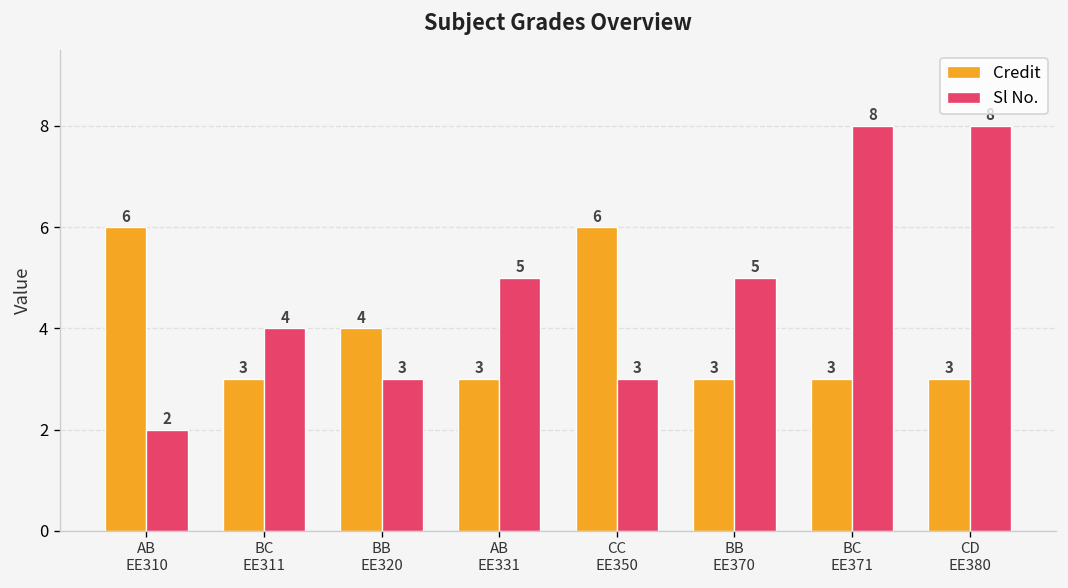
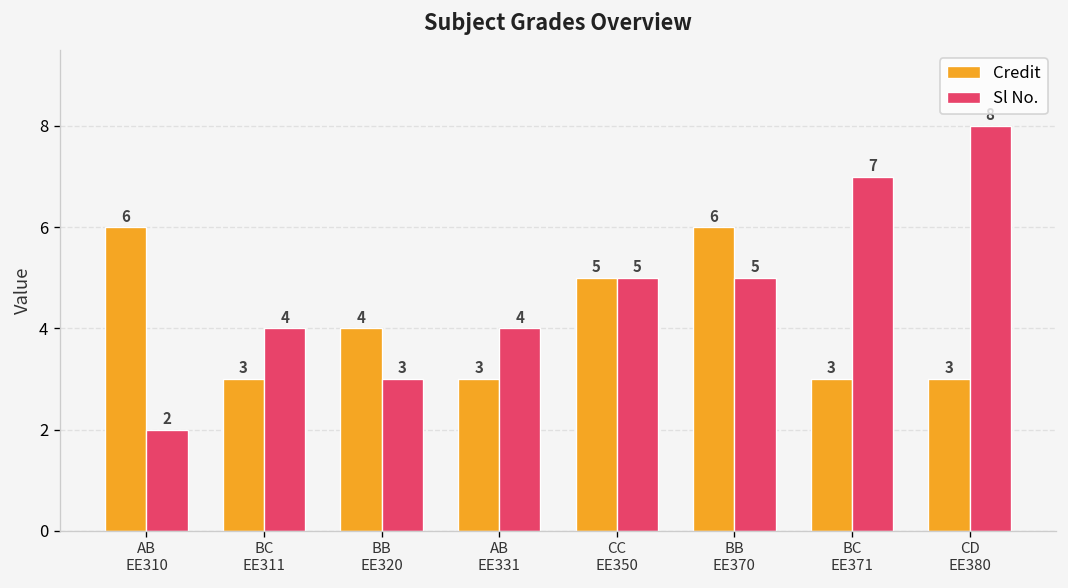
  {
    "Credit": {
      "AB EE310": 6,
      "BC EE311": 3,
      "BB EE320": 4,
      "AB EE331": 3,
-     "CC EE350": 6,
-     "BB EE370": 3,
+     "CC EE350": 5,
+     "BB EE370": 6,
      "BC EE371": 3,
      "CD EE380": 3
    },
    "Sl No.": {
      "AB EE310": 2,
      "BC EE311": 4,
      "BB EE320": 3,
-     "AB EE331": 5,
-     "CC EE350": 3,
+     "AB EE331": 4,
+     "CC EE350": 5,
      "BB EE370": 5,
-     "BC EE371": 8
+     "BC EE371": 7
    }
  }
